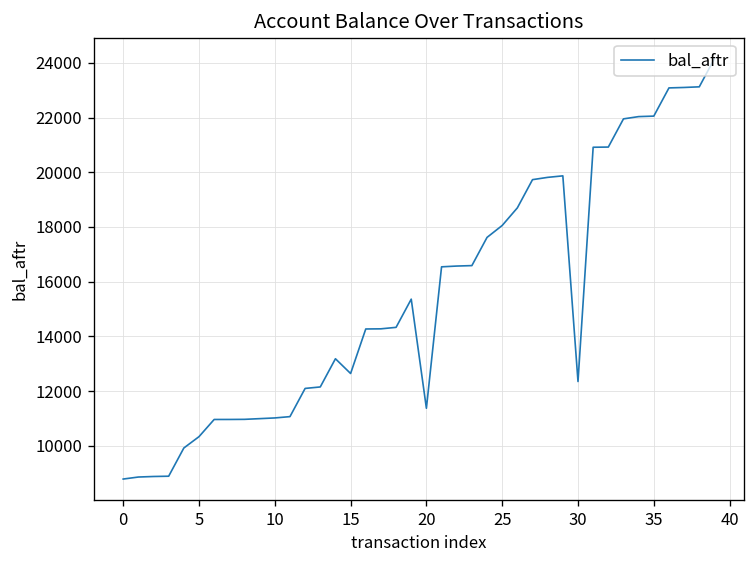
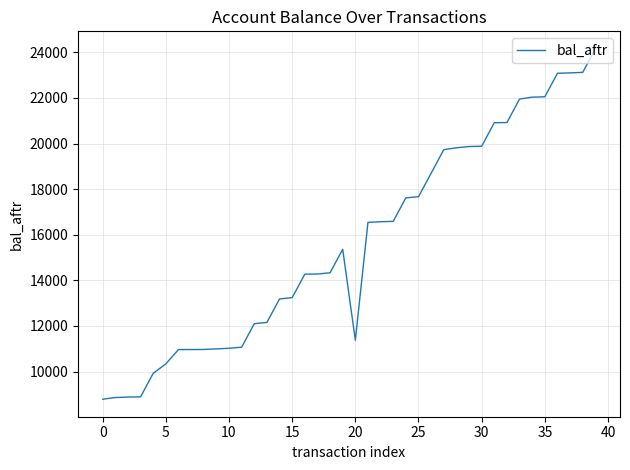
  {
    "0": 8800,
    "5": 10300,
    "10": 11000,
-   "15": 12600,
+   "15": 13200,
    "20": 11400,
-   "25": 18100,
-   "30": 12400,
+   "25": 17700,
+   "30": 19900,
    "35": 22100
  }
